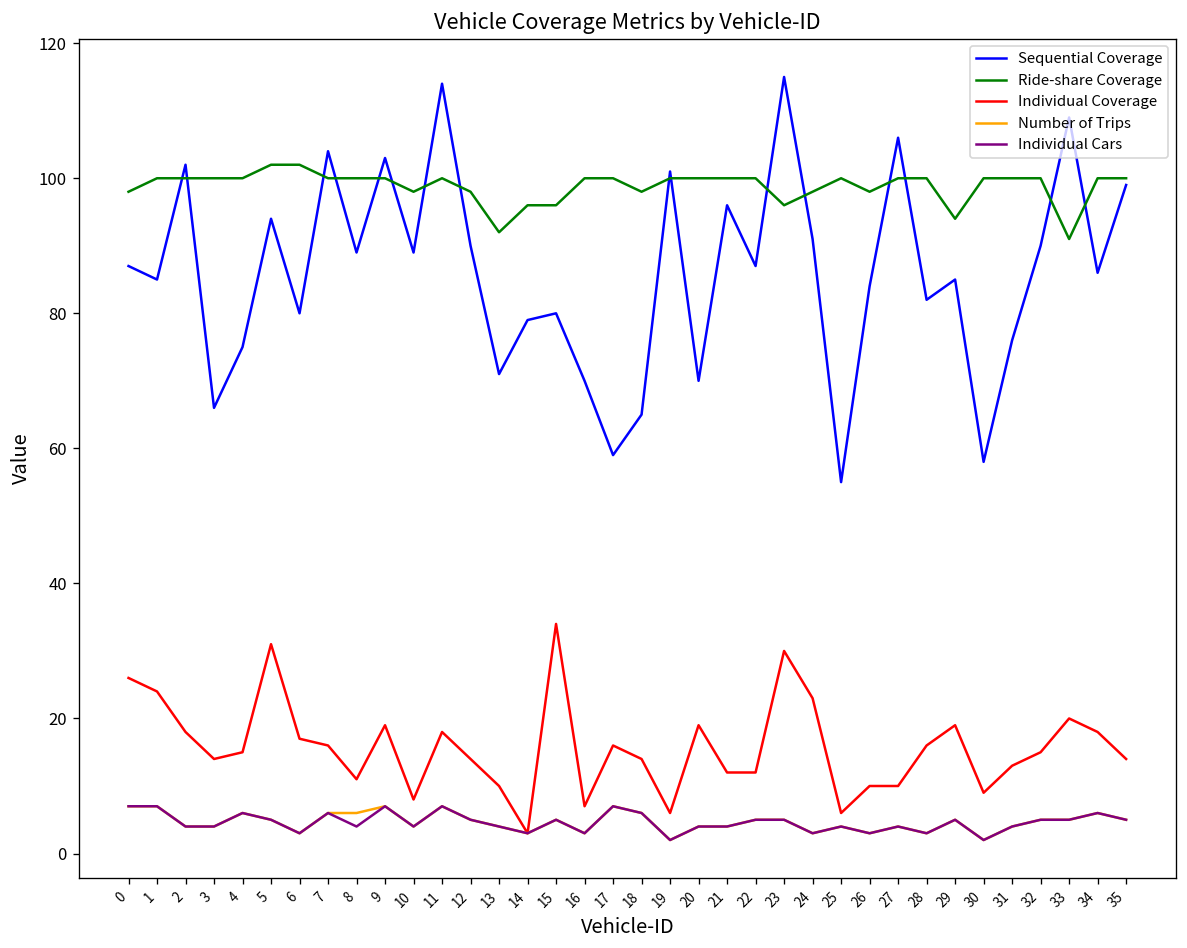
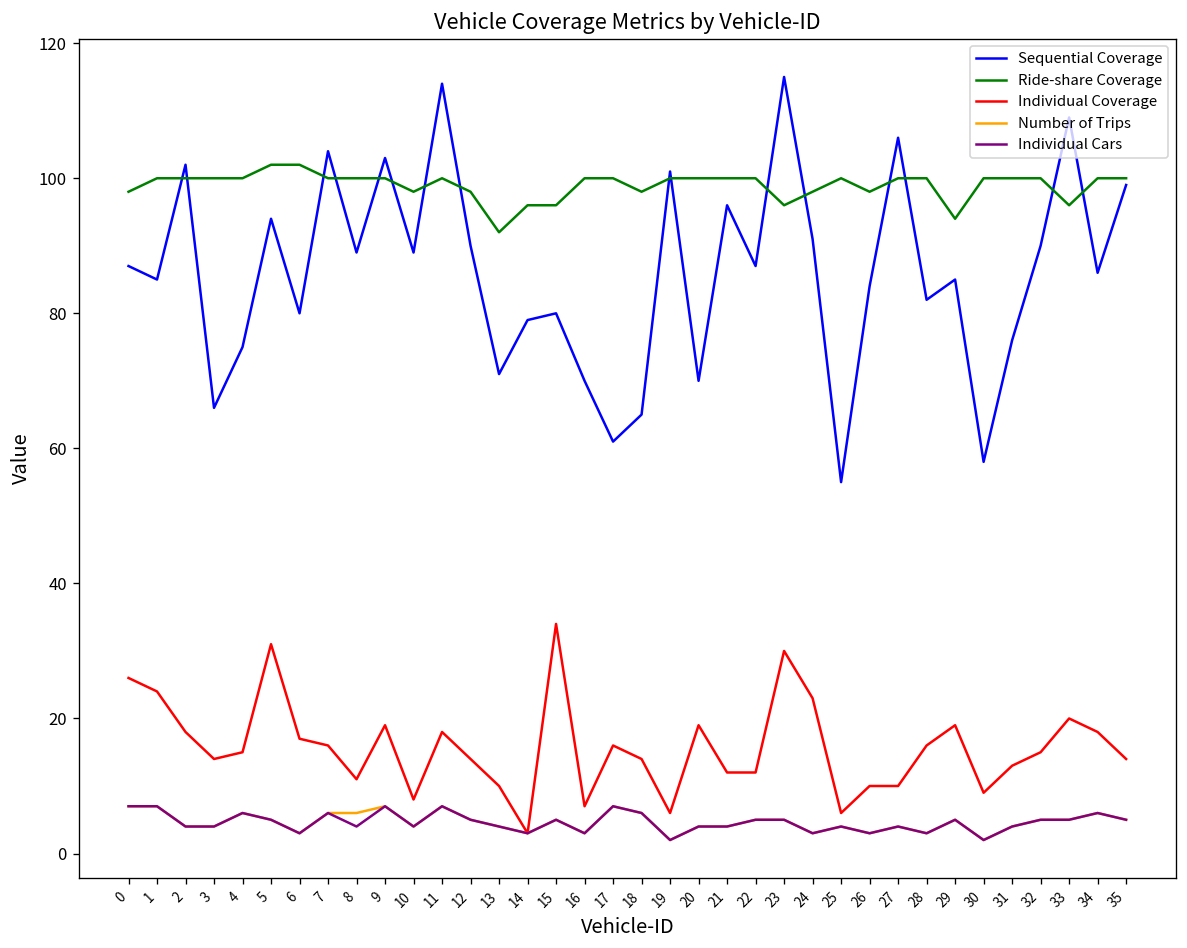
  {
    "Sequential Coverage": {
      "0": 87,
      "1": 85,
      "2": 102,
      "3": 66,
      "4": 75,
      "5": 94,
      "6": 80,
      "7": 104,
      "8": 89,
      "9": 103,
      "10": 89,
      "11": 114,
      "12": 90,
      "13": 71,
      "14": 79,
      "15": 80,
      "16": 70,
-     "17": 59,
+     "17": 61,
      "18": 65,
      "19": 101,
      "20": 70,
      "21": 96,
      "22": 87,
      "23": 115,
      "24": 91,
      "25": 55,
      "26": 84,
      "27": 106,
      "28": 82,
      "29": 85,
      "30": 58,
      "31": 76,
      "32": 90,
      "34": 86,
      "35": 99
    },
    "Ride-share Coverage": {
      "0": 98,
      "1": 100,
      "2": 100,
      "3": 100,
      "4": 100,
      "5": 102,
      "6": 102,
      "7": 100,
      "8": 100,
      "9": 100,
      "10": 98,
      "11": 100,
      "12": 98,
      "13": 92,
      "14": 96,
      "15": 96,
      "16": 100,
      "17": 100,
      "18": 98,
      "19": 100,
      "20": 100,
      "21": 100,
      "22": 100,
      "23": 96,
      "24": 98,
      "25": 100,
      "26": 98,
      "27": 100,
      "28": 100,
      "29": 94,
      "30": 100,
      "31": 100,
      "32": 100,
-     "33": 91,
+     "33": 96,
      "34": 100,
      "35": 100
    },
    "Individual Coverage": {
      "0": 26,
      "1": 24,
      "2": 18,
      "3": 14,
      "4": 15,
      "5": 31,
      "6": 17,
      "7": 16,
      "8": 11,
      "9": 19,
      "10": 8,
      "11": 18,
      "12": 14,
      "13": 10,
      "15": 34,
      "16": 7,
      "17": 16,
      "18": 14,
      "19": 6,
      "20": 19,
      "21": 12,
      "22": 12,
      "23": 30,
      "24": 23,
      "25": 6,
      "26": 10,
      "27": 10,
      "28": 16,
      "29": 19,
      "30": 9,
      "31": 13,
      "32": 15,
      "33": 20,
      "34": 18,
      "35": 14
    },
    "Number of Trips": {
      "8": 6
    },
    "Individual Cars": {
      "8": 4
    }
  }
